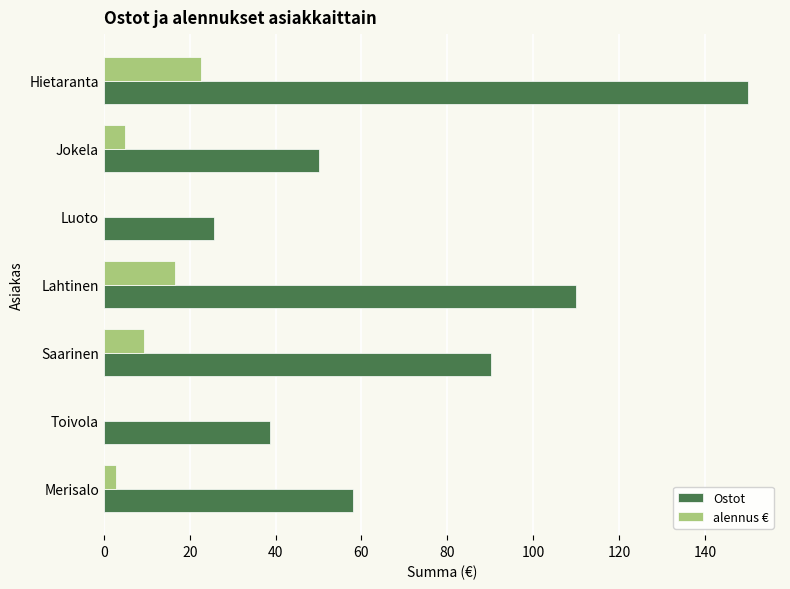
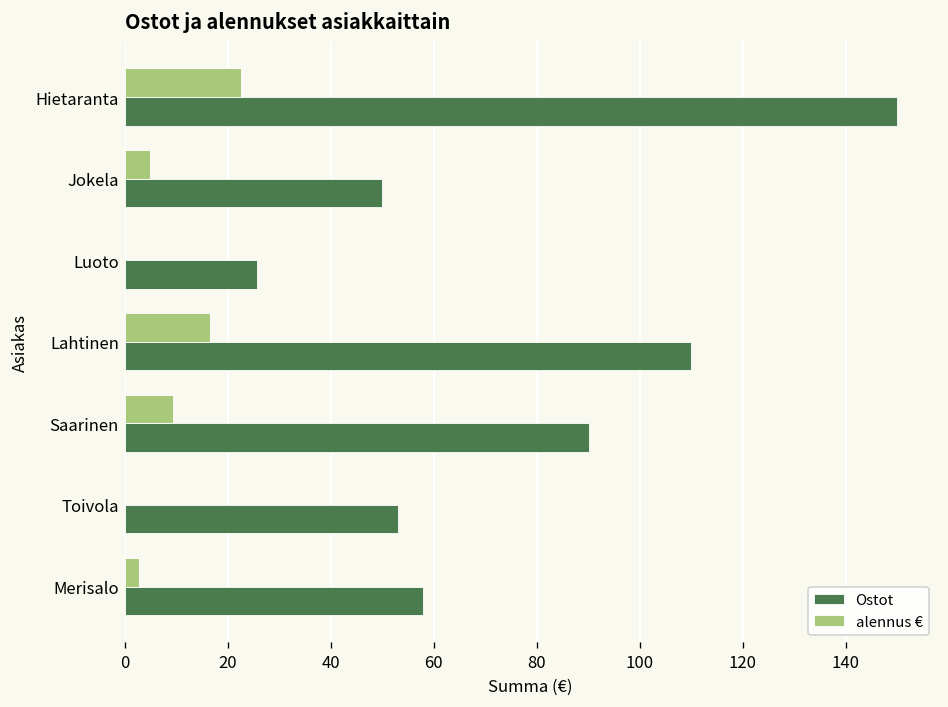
  {
    "Ostot": {
      "Hietaranta": 150,
      "Jokela": 50,
      "Luoto": 26,
      "Lahtinen": 110,
      "Saarinen": 90,
-     "Toivola": 39,
+     "Toivola": 53,
      "Merisalo": 58
    },
    "alennus €": {
      "Hietaranta": 23,
      "Jokela": 5,
      "Luoto": 0,
      "Lahtinen": 17,
      "Saarinen": 9,
      "Toivola": 0,
      "Merisalo": 3
    }
  }
